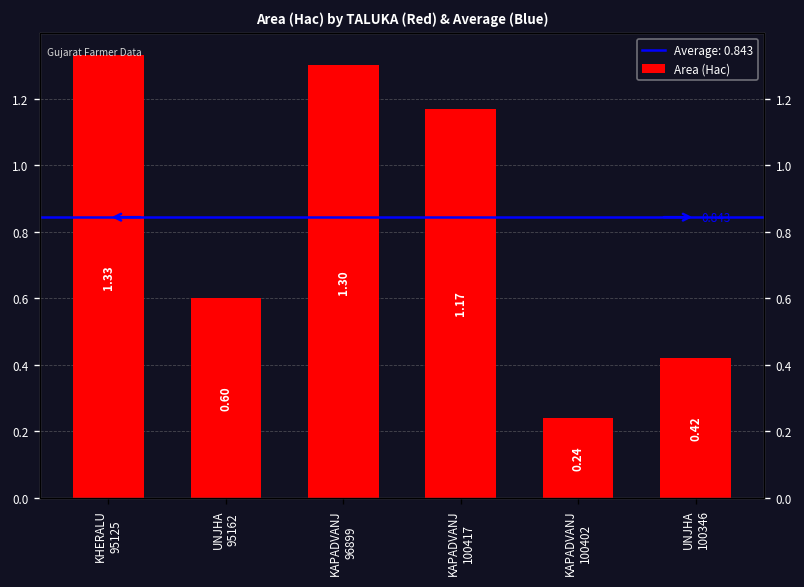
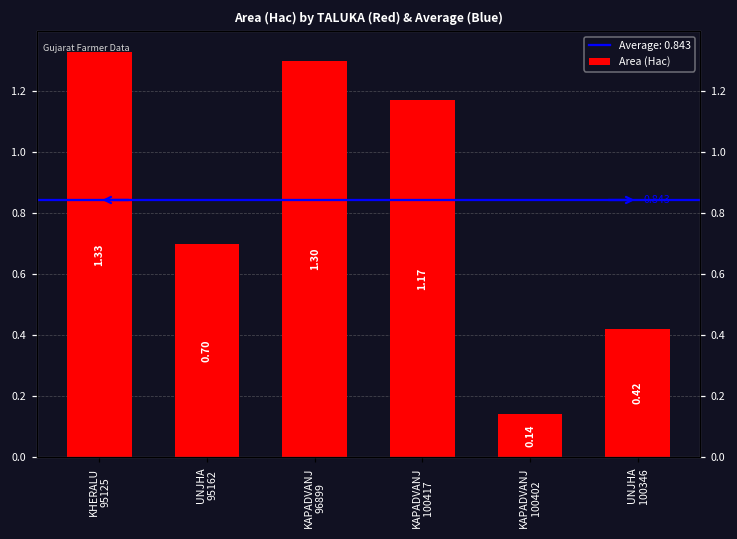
  {
    "KHERALU 95125": 1.33,
-   "UNJHA 95162": 0.60,
+   "UNJHA 95162": 0.70,
    "KAPADVANJ 96899": 1.30,
    "KAPADVANJ 100417": 1.17,
-   "KAPADVANJ 100402": 0.24,
+   "KAPADVANJ 100402": 0.14,
    "UNJHA 100346": 0.42
  }
